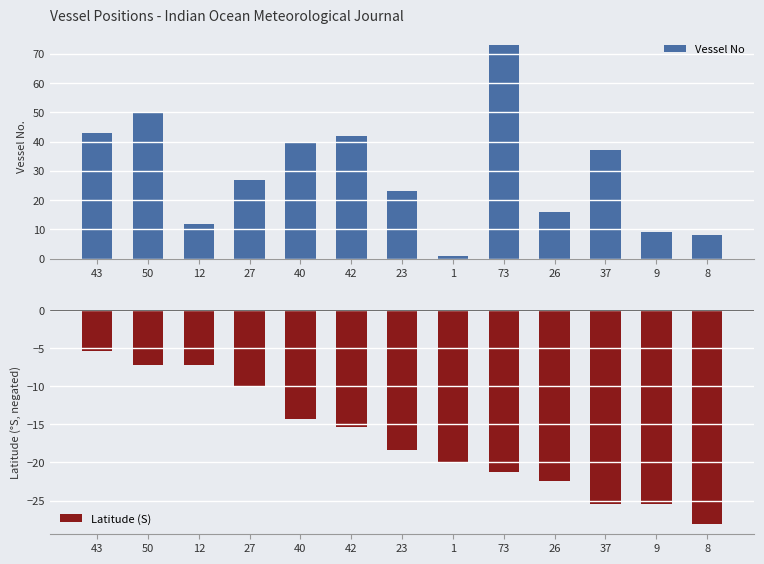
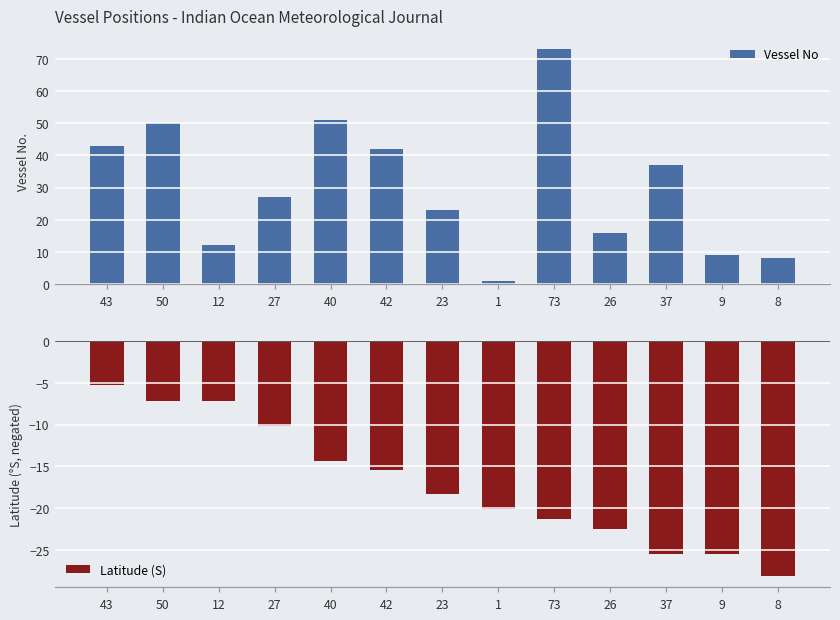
  {
    "Vessel Positions - Indian Ocean Meteorological Journal": {
      "43": 43,
      "50": 50,
      "12": 12,
      "27": 27,
-     "40": 40,
+     "40": 51,
      "42": 42,
      "23": 23,
      "1": 1,
      "73": 73,
      "26": 16,
      "37": 37,
      "9": 9,
      "8": 8
    }
  }
